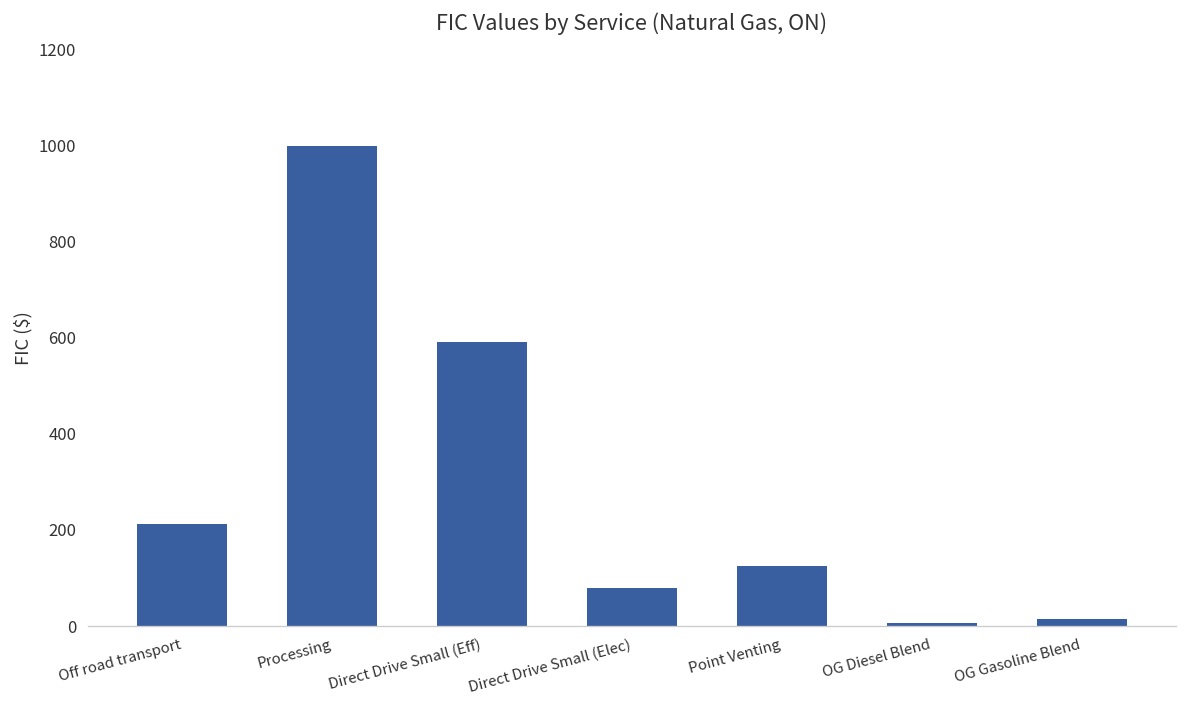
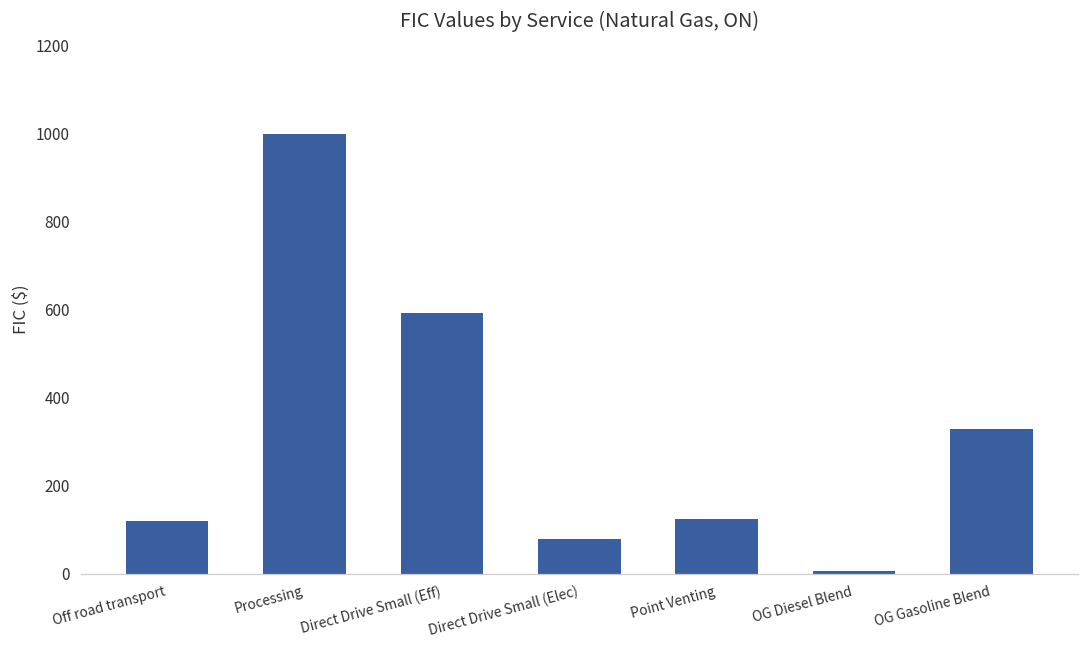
  {
-   "Off road transport": 210,
+   "Off road transport": 120,
    "Processing": 1000,
    "Direct Drive Small (Eff)": 590,
    "Direct Drive Small (Elec)": 80,
    "Point Venting": 120,
    "OG Diesel Blend": 10,
-   "OG Gasoline Blend": 10
+   "OG Gasoline Blend": 330
  }
